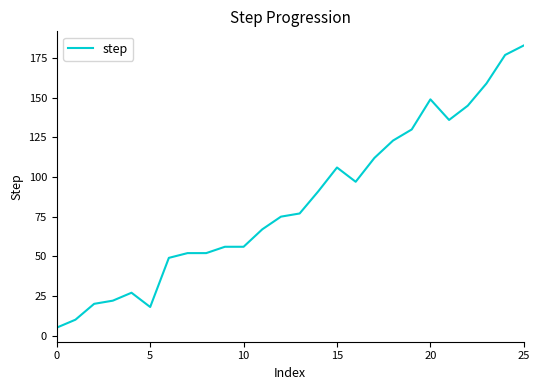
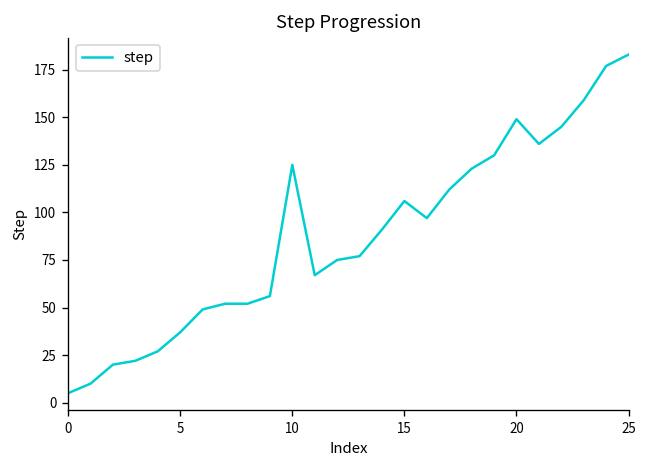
  {
    "0": 5,
-   "5": 18,
-   "10": 56,
+   "5": 37,
+   "10": 125,
    "15": 106,
    "20": 149,
    "25": 183
  }
